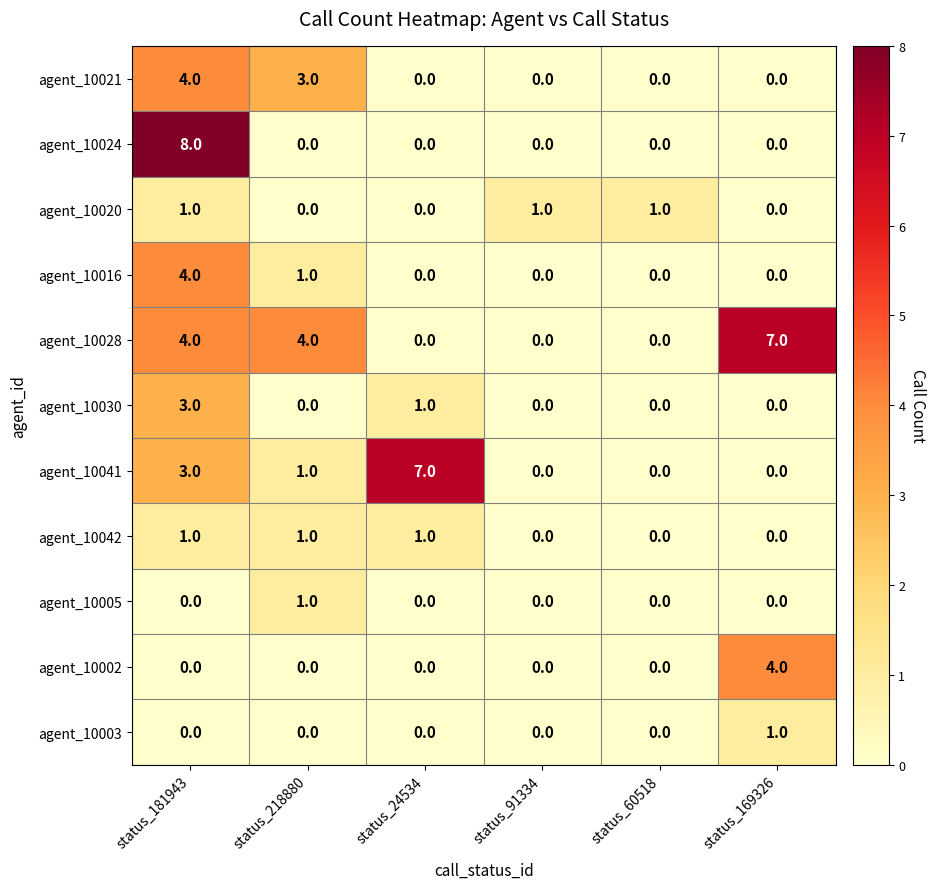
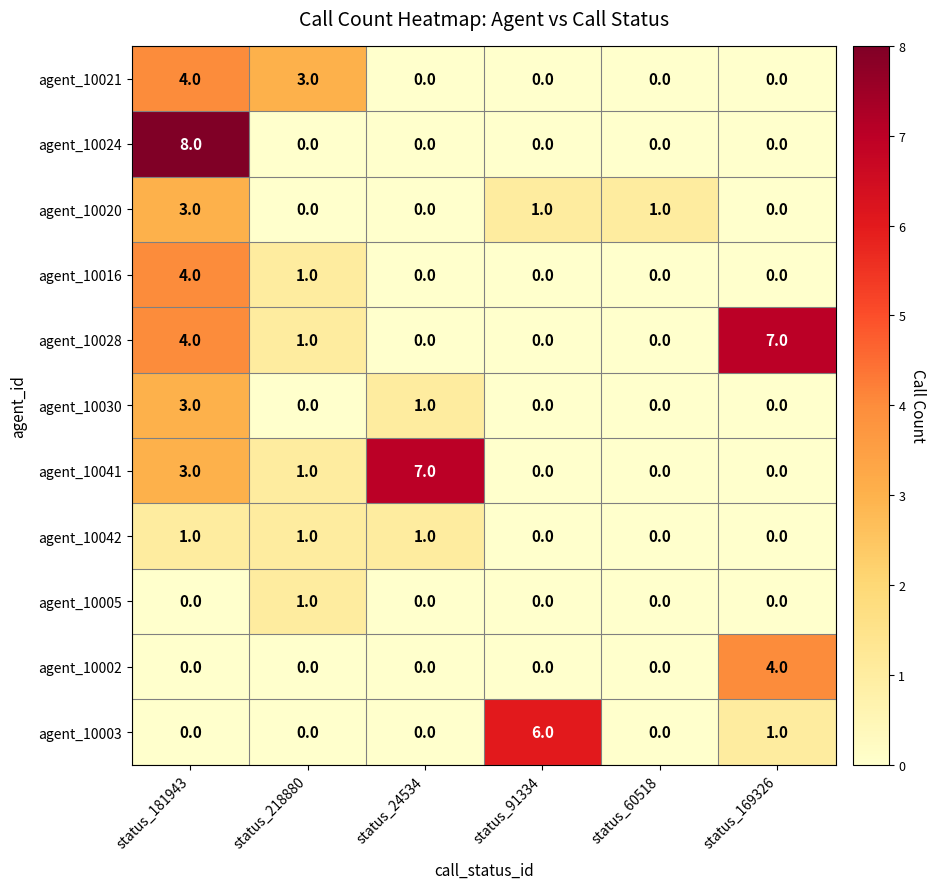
  {
    "agent_10021": {
      "status_181943": 4.0,
      "status_218880": 3.0,
      "status_24534": 0.0,
      "status_91334": 0.0,
      "status_60518": 0.0,
      "status_169326": 0.0
    },
    "agent_10024": {
      "status_181943": 8.0,
      "status_218880": 0.0,
      "status_24534": 0.0,
      "status_91334": 0.0,
      "status_60518": 0.0,
      "status_169326": 0.0
    },
    "agent_10020": {
-     "status_181943": 1.0,
+     "status_181943": 3.0,
      "status_218880": 0.0,
      "status_24534": 0.0,
      "status_91334": 1.0,
      "status_60518": 1.0,
      "status_169326": 0.0
    },
    "agent_10016": {
      "status_181943": 4.0,
      "status_218880": 1.0,
      "status_24534": 0.0,
      "status_91334": 0.0,
      "status_60518": 0.0,
      "status_169326": 0.0
    },
    "agent_10028": {
      "status_181943": 4.0,
-     "status_218880": 4.0,
+     "status_218880": 1.0,
      "status_24534": 0.0,
      "status_91334": 0.0,
      "status_60518": 0.0,
      "status_169326": 7.0
    },
    "agent_10030": {
      "status_181943": 3.0,
      "status_218880": 0.0,
      "status_24534": 1.0,
      "status_91334": 0.0,
      "status_60518": 0.0,
      "status_169326": 0.0
    },
    "agent_10041": {
      "status_181943": 3.0,
      "status_218880": 1.0,
      "status_24534": 7.0,
      "status_91334": 0.0,
      "status_60518": 0.0,
      "status_169326": 0.0
    },
    "agent_10042": {
      "status_181943": 1.0,
      "status_218880": 1.0,
      "status_24534": 1.0,
      "status_91334": 0.0,
      "status_60518": 0.0,
      "status_169326": 0.0
    },
    "agent_10005": {
      "status_181943": 0.0,
      "status_218880": 1.0,
      "status_24534": 0.0,
      "status_91334": 0.0,
      "status_60518": 0.0,
      "status_169326": 0.0
    },
    "agent_10002": {
      "status_181943": 0.0,
      "status_218880": 0.0,
      "status_24534": 0.0,
      "status_91334": 0.0,
      "status_60518": 0.0,
      "status_169326": 4.0
    },
    "agent_10003": {
      "status_181943": 0.0,
      "status_218880": 0.0,
      "status_24534": 0.0,
-     "status_91334": 0.0,
+     "status_91334": 6.0,
      "status_60518": 0.0,
      "status_169326": 1.0
    }
  }
